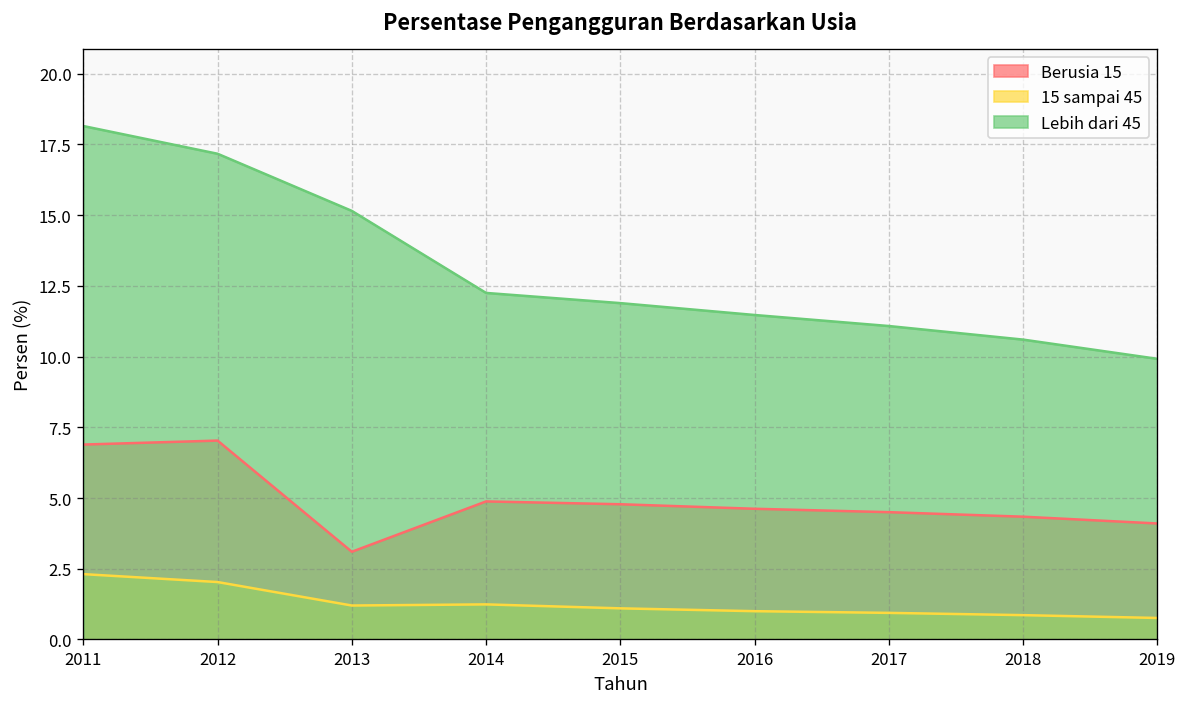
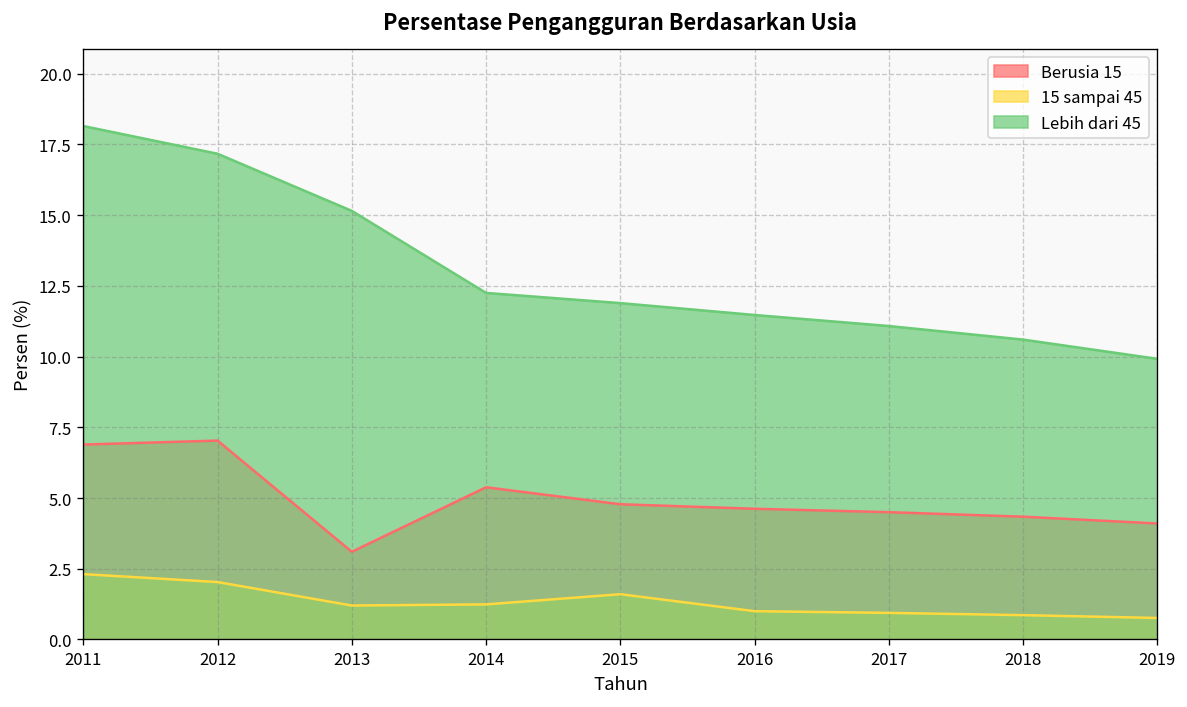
  {
    "Berusia 15": {
      "2011": 6.9,
      "2012": 7.0,
      "2013": 3.1,
-     "2014": 4.9,
+     "2014": 5.4,
      "2015": 4.8,
      "2016": 4.6,
      "2017": 4.5,
      "2018": 4.3,
      "2019": 4.1
    },
    "15 sampai 45": {
      "2011": 2.3,
      "2012": 2.0,
      "2013": 1.2,
      "2014": 1.2,
-     "2015": 1.1,
+     "2015": 1.6,
      "2016": 1.0,
      "2017": 0.9,
      "2018": 0.9,
      "2019": 0.8
    },
    "Lebih dari 45": {
      "2011": 18.2,
      "2012": 17.2,
      "2013": 15.2,
      "2014": 12.3,
      "2015": 11.9,
      "2016": 11.5,
      "2017": 11.1,
      "2018": 10.6,
      "2019": 9.9
    }
  }
